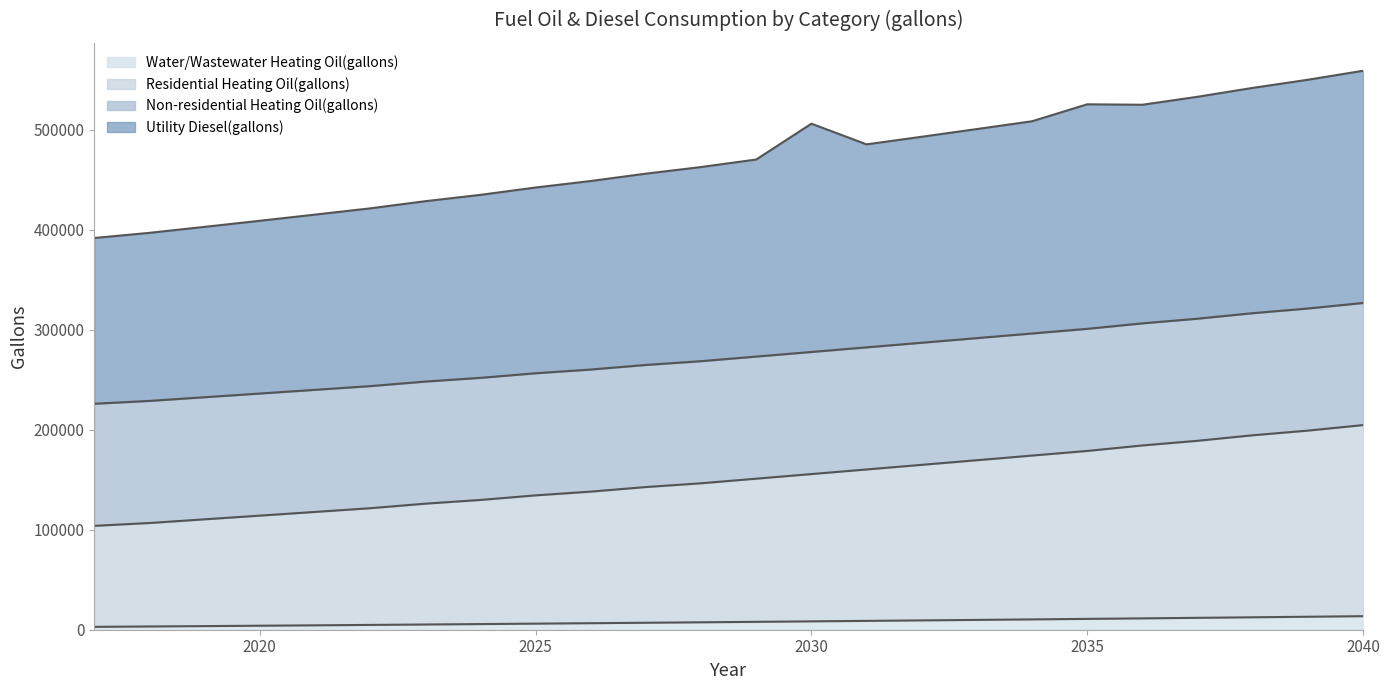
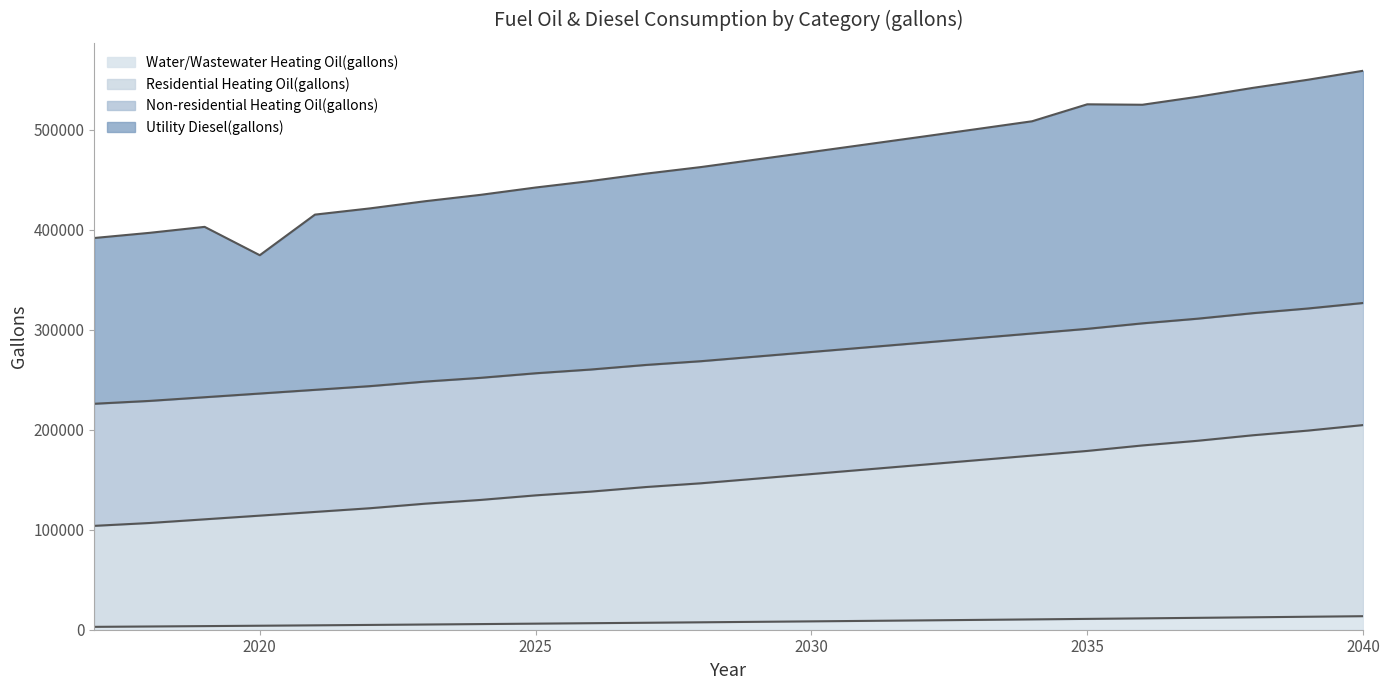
  {
    "Utility Diesel(gallons)": {
-     "2020": 170000,
+     "2020": 140000,
      "2025": 190000,
-     "2030": 230000,
+     "2030": 200000,
      "2035": 220000,
      "2040": 230000
    }
  }
